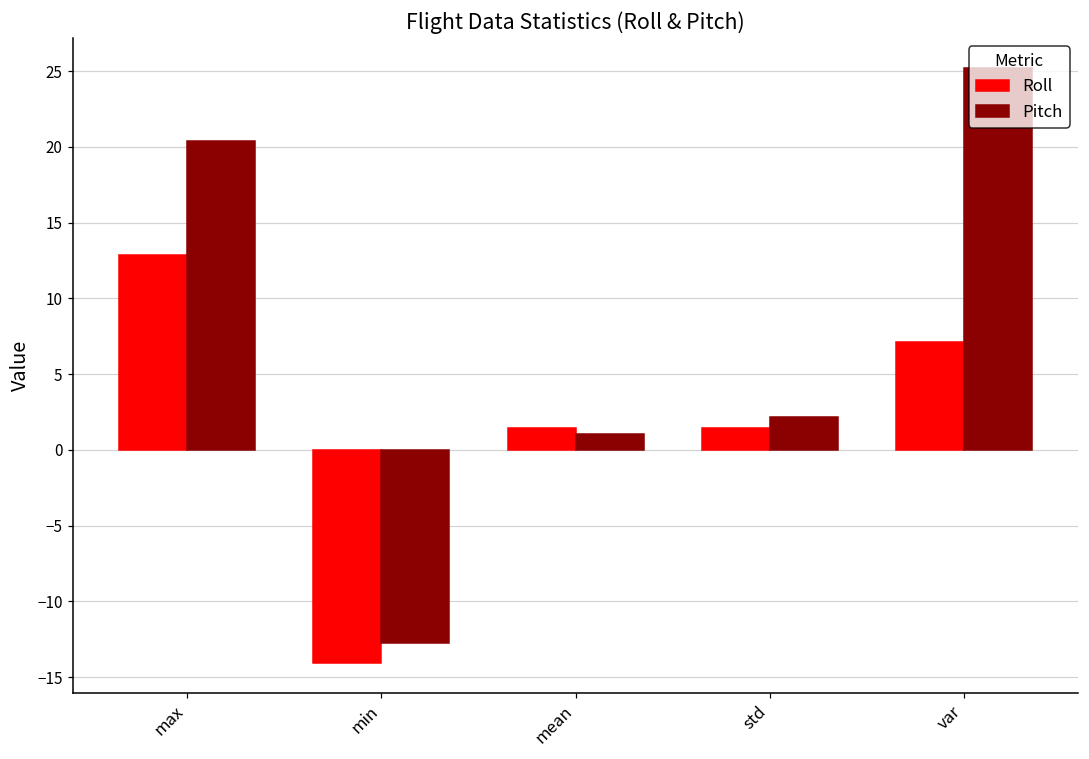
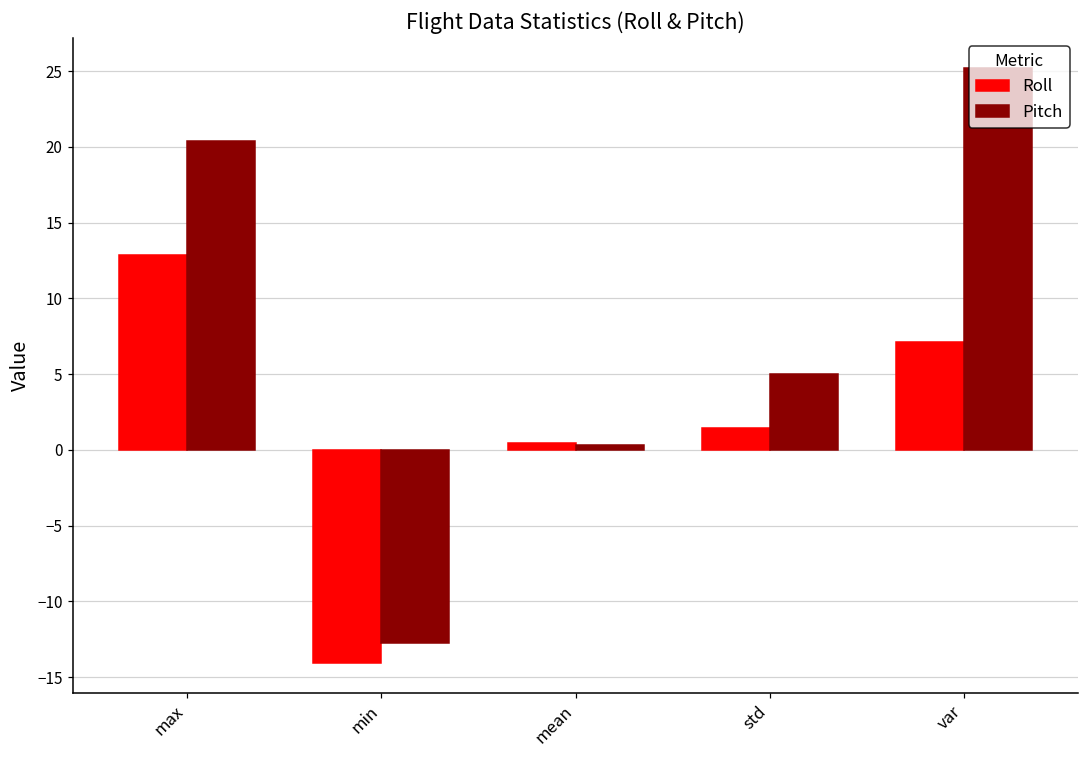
  {
    "Roll": {
      "max": 12.8,
      "min": -14.1,
-     "mean": 1.4,
+     "mean": 0.4,
      "std": 1.4,
      "var": 7.1
    },
    "Pitch": {
      "max": 20.4,
      "min": -12.7,
-     "mean": 1.0,
-     "std": 2.1
+     "mean": 0.3,
+     "std": 5.0
    }
  }
